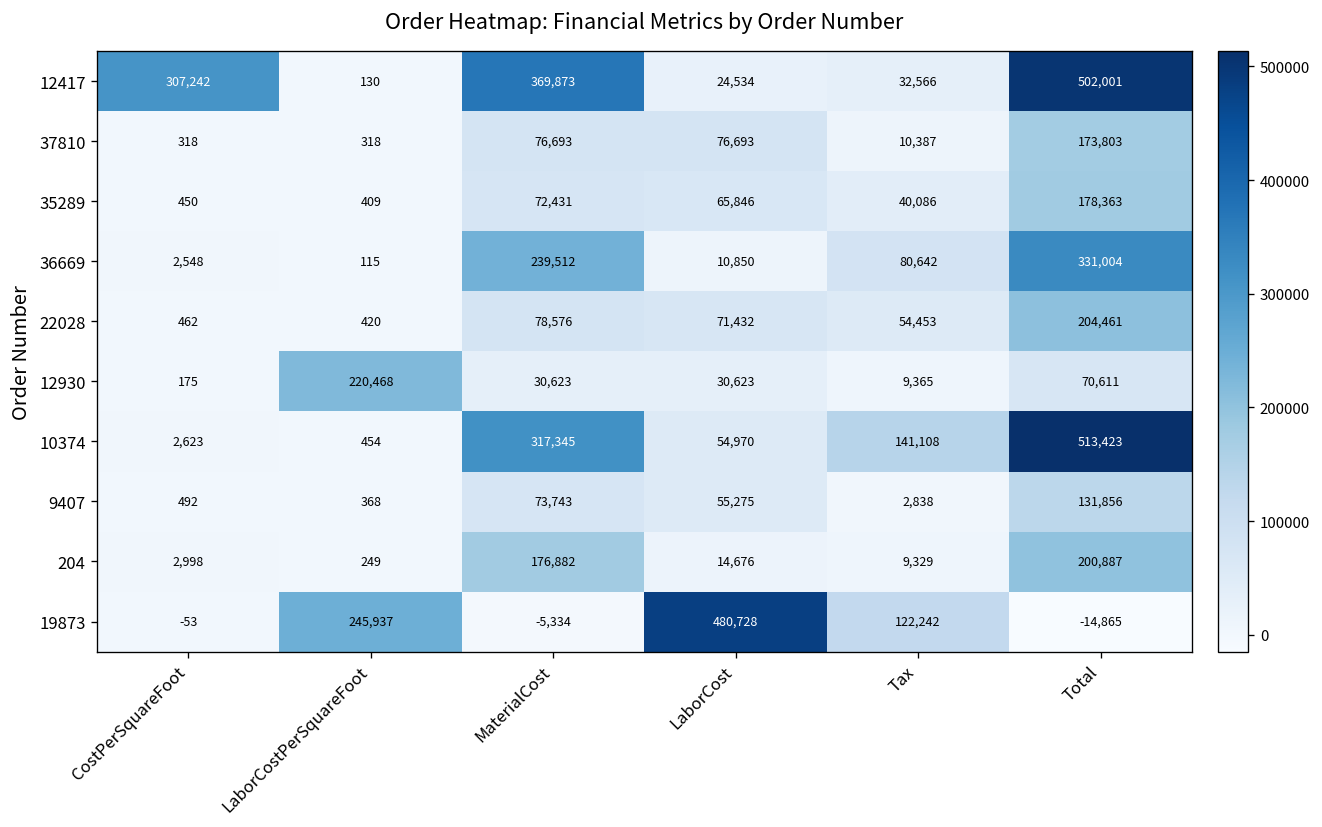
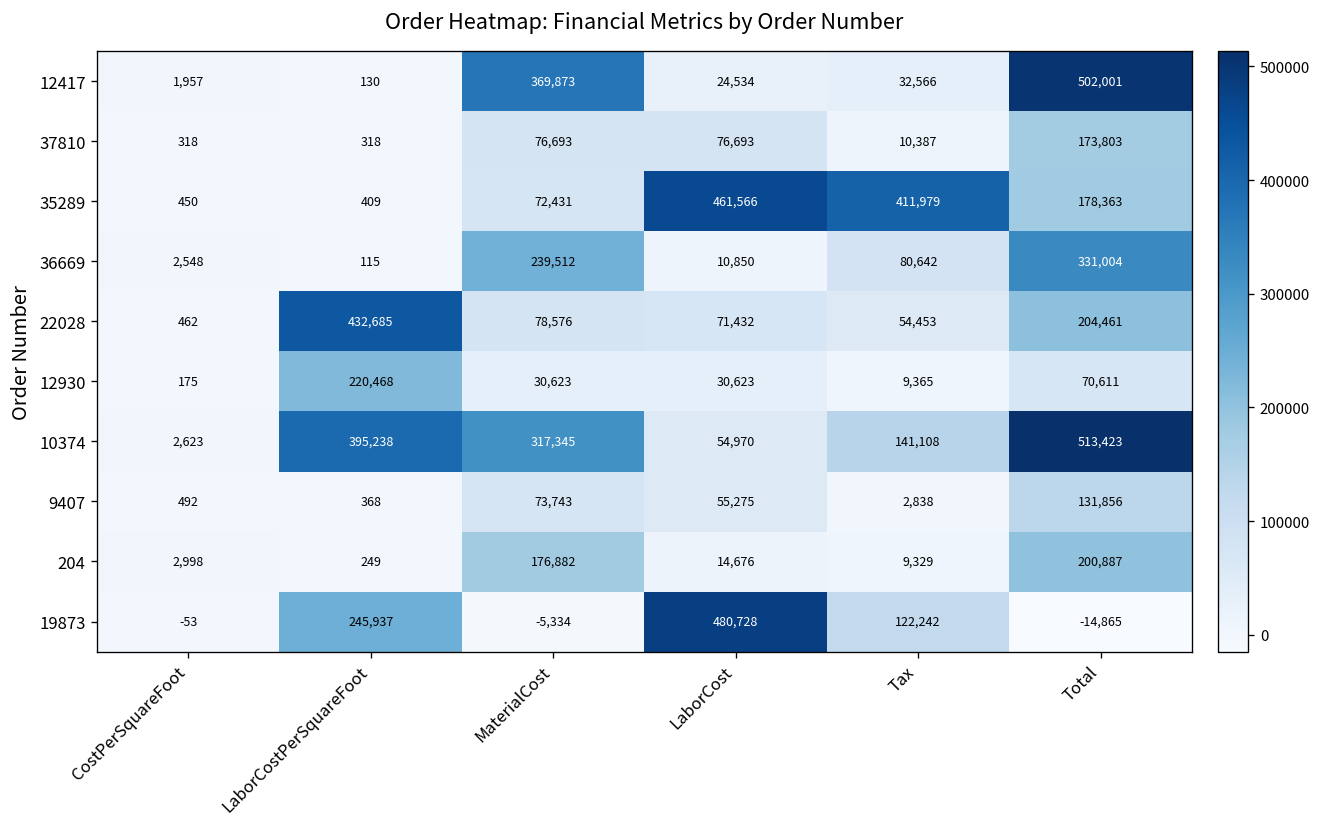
  {
    "12417": {
-     "CostPerSquareFoot": "307,242",
+     "CostPerSquareFoot": "1,957",
      "LaborCostPerSquareFoot": "130",
      "MaterialCost": "369,873",
      "LaborCost": "24,534",
      "Tax": "32,566",
      "Total": "502,001"
    },
    "37810": {
      "CostPerSquareFoot": "318",
      "LaborCostPerSquareFoot": "318",
      "MaterialCost": "76,693",
      "LaborCost": "76,693",
      "Tax": "10,387",
      "Total": "173,803"
    },
    "35289": {
      "CostPerSquareFoot": "450",
      "LaborCostPerSquareFoot": "409",
      "MaterialCost": "72,431",
-     "LaborCost": "65,846",
-     "Tax": "40,086",
+     "LaborCost": "461,566",
+     "Tax": "411,979",
      "Total": "178,363"
    },
    "36669": {
      "CostPerSquareFoot": "2,548",
      "LaborCostPerSquareFoot": "115",
      "MaterialCost": "239,512",
      "LaborCost": "10,850",
      "Tax": "80,642",
      "Total": "331,004"
    },
    "22028": {
      "CostPerSquareFoot": "462",
-     "LaborCostPerSquareFoot": "420",
+     "LaborCostPerSquareFoot": "432,685",
      "MaterialCost": "78,576",
      "LaborCost": "71,432",
      "Tax": "54,453",
      "Total": "204,461"
    },
    "12930": {
      "CostPerSquareFoot": "175",
      "LaborCostPerSquareFoot": "220,468",
      "MaterialCost": "30,623",
      "LaborCost": "30,623",
      "Tax": "9,365",
      "Total": "70,611"
    },
    "10374": {
      "CostPerSquareFoot": "2,623",
-     "LaborCostPerSquareFoot": "454",
+     "LaborCostPerSquareFoot": "395,238",
      "MaterialCost": "317,345",
      "LaborCost": "54,970",
      "Tax": "141,108",
      "Total": "513,423"
    },
    "9407": {
      "CostPerSquareFoot": "492",
      "LaborCostPerSquareFoot": "368",
      "MaterialCost": "73,743",
      "LaborCost": "55,275",
      "Tax": "2,838",
      "Total": "131,856"
    },
    "204": {
      "CostPerSquareFoot": "2,998",
      "LaborCostPerSquareFoot": "249",
      "MaterialCost": "176,882",
      "LaborCost": "14,676",
      "Tax": "9,329",
      "Total": "200,887"
    },
    "19873": {
      "CostPerSquareFoot": "-53",
      "LaborCostPerSquareFoot": "245,937",
      "MaterialCost": "-5,334",
      "LaborCost": "480,728",
      "Tax": "122,242",
      "Total": "-14,865"
    }
  }
